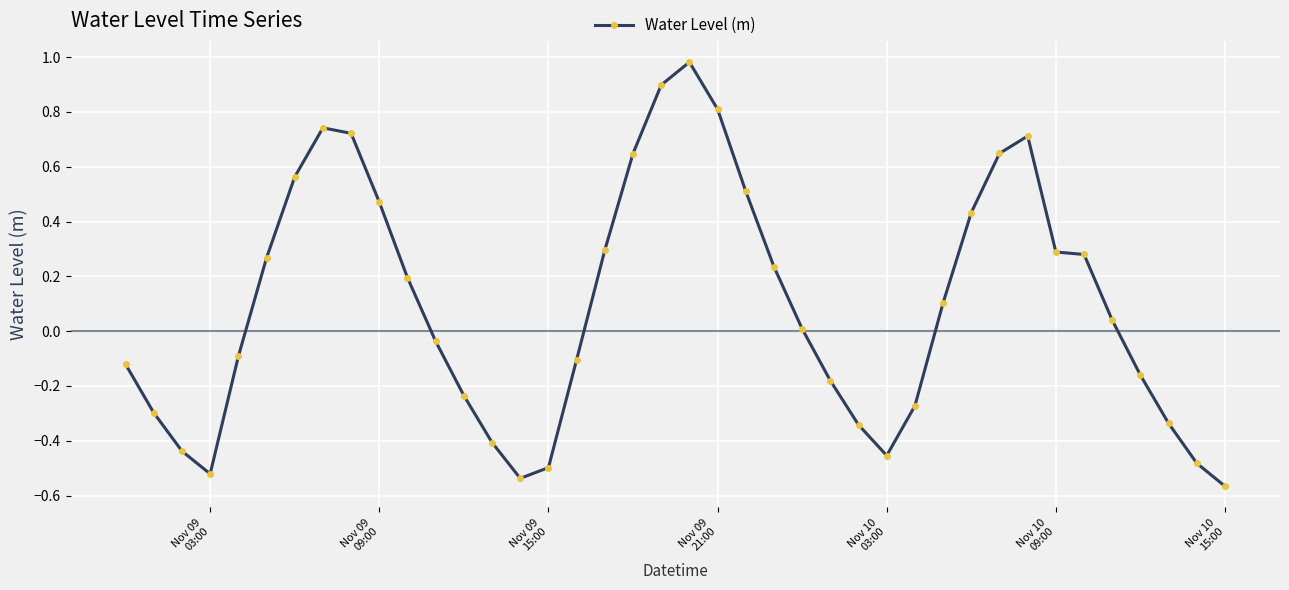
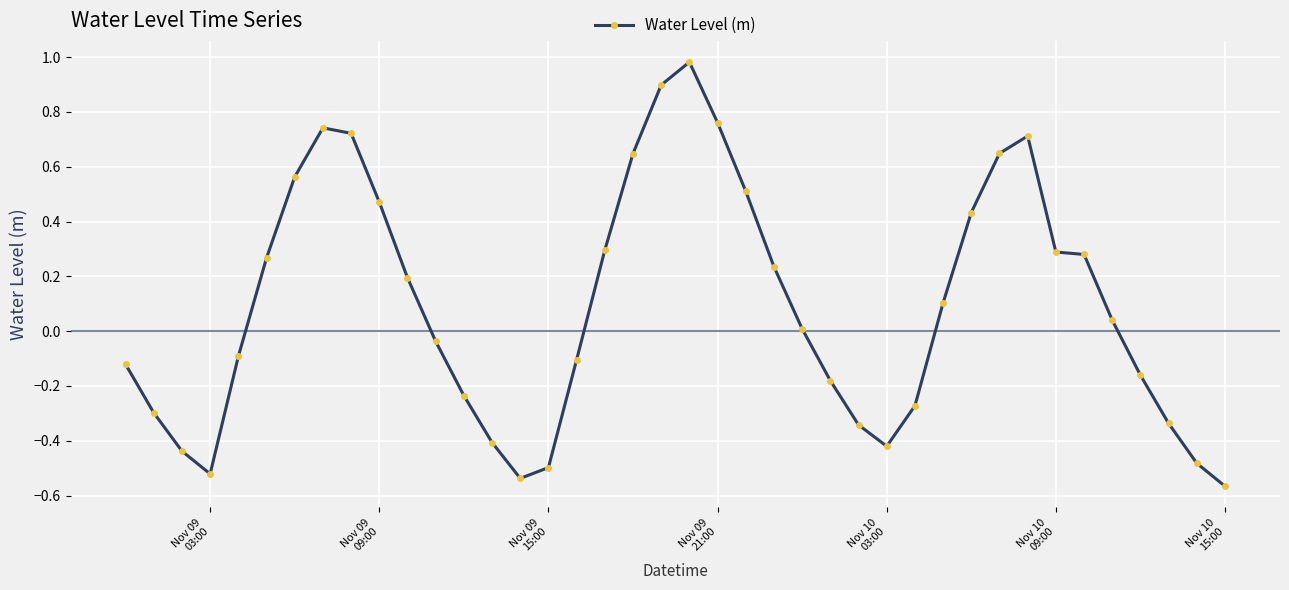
  {
    "Nov 09 03:00": -0.52,
    "Nov 09 09:00": 0.47,
    "Nov 09 15:00": -0.50,
-   "Nov 09 21:00": 0.81,
-   "Nov 10 03:00": -0.45,
+   "Nov 09 21:00": 0.76,
+   "Nov 10 03:00": -0.42,
    "Nov 10 09:00": 0.29,
    "Nov 10 15:00": -0.57
  }
